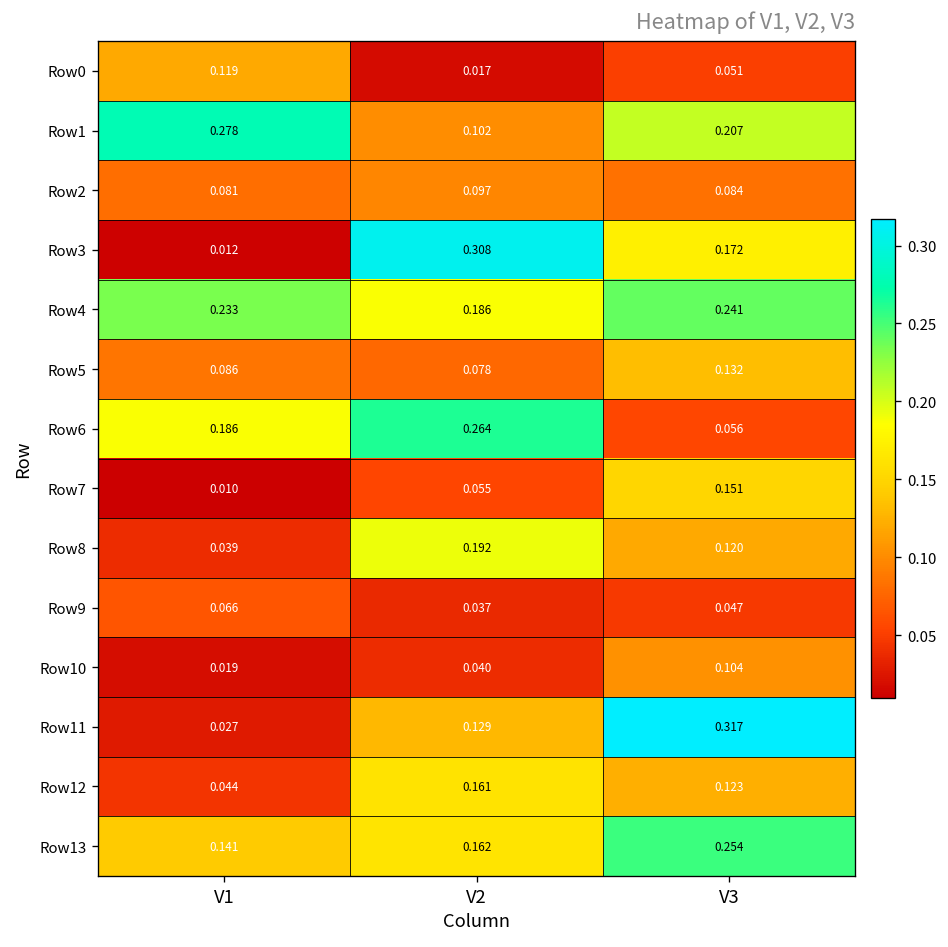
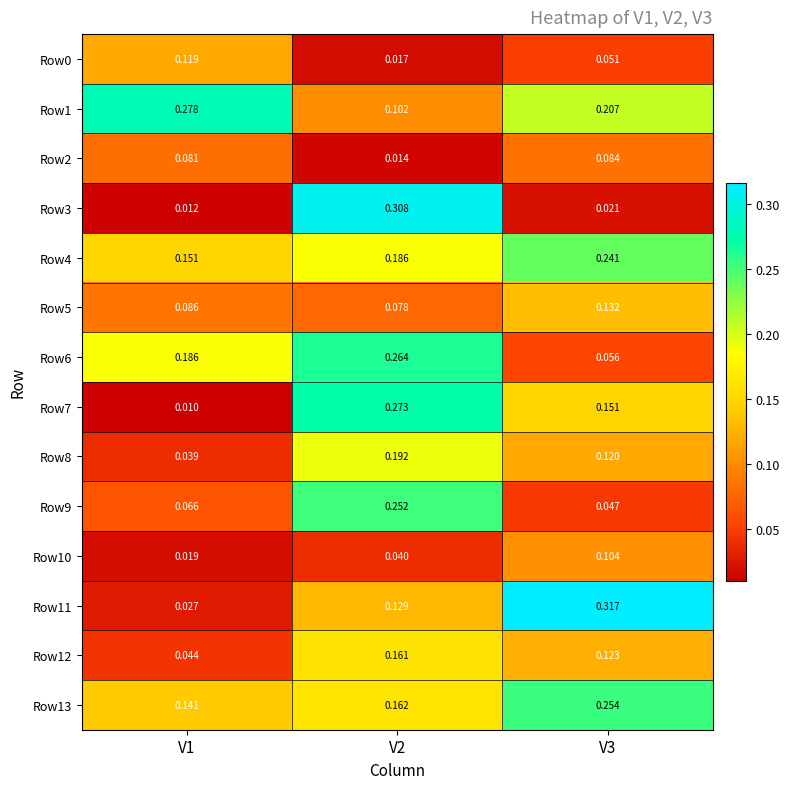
  {
    "Row0": {
      "V1": 0.119,
      "V2": 0.017,
      "V3": 0.051
    },
    "Row1": {
      "V1": 0.278,
      "V2": 0.102,
      "V3": 0.207
    },
    "Row2": {
      "V1": 0.081,
-     "V2": 0.097,
+     "V2": 0.014,
      "V3": 0.084
    },
    "Row3": {
      "V1": 0.012,
      "V2": 0.308,
-     "V3": 0.172
+     "V3": 0.021
    },
    "Row4": {
-     "V1": 0.233,
+     "V1": 0.151,
      "V2": 0.186,
      "V3": 0.241
    },
    "Row5": {
      "V1": 0.086,
      "V2": 0.078,
      "V3": 0.132
    },
    "Row6": {
      "V1": 0.186,
      "V2": 0.264,
      "V3": 0.056
    },
    "Row7": {
      "V1": 0.010,
-     "V2": 0.055,
+     "V2": 0.273,
      "V3": 0.151
    },
    "Row8": {
      "V1": 0.039,
      "V2": 0.192,
      "V3": 0.120
    },
    "Row9": {
      "V1": 0.066,
-     "V2": 0.037,
+     "V2": 0.252,
      "V3": 0.047
    },
    "Row10": {
      "V1": 0.019,
      "V2": 0.040,
      "V3": 0.104
    },
    "Row11": {
      "V1": 0.027,
      "V2": 0.129,
      "V3": 0.317
    },
    "Row12": {
      "V1": 0.044,
      "V2": 0.161,
      "V3": 0.123
    },
    "Row13": {
      "V1": 0.141,
      "V2": 0.162,
      "V3": 0.254
    }
  }
